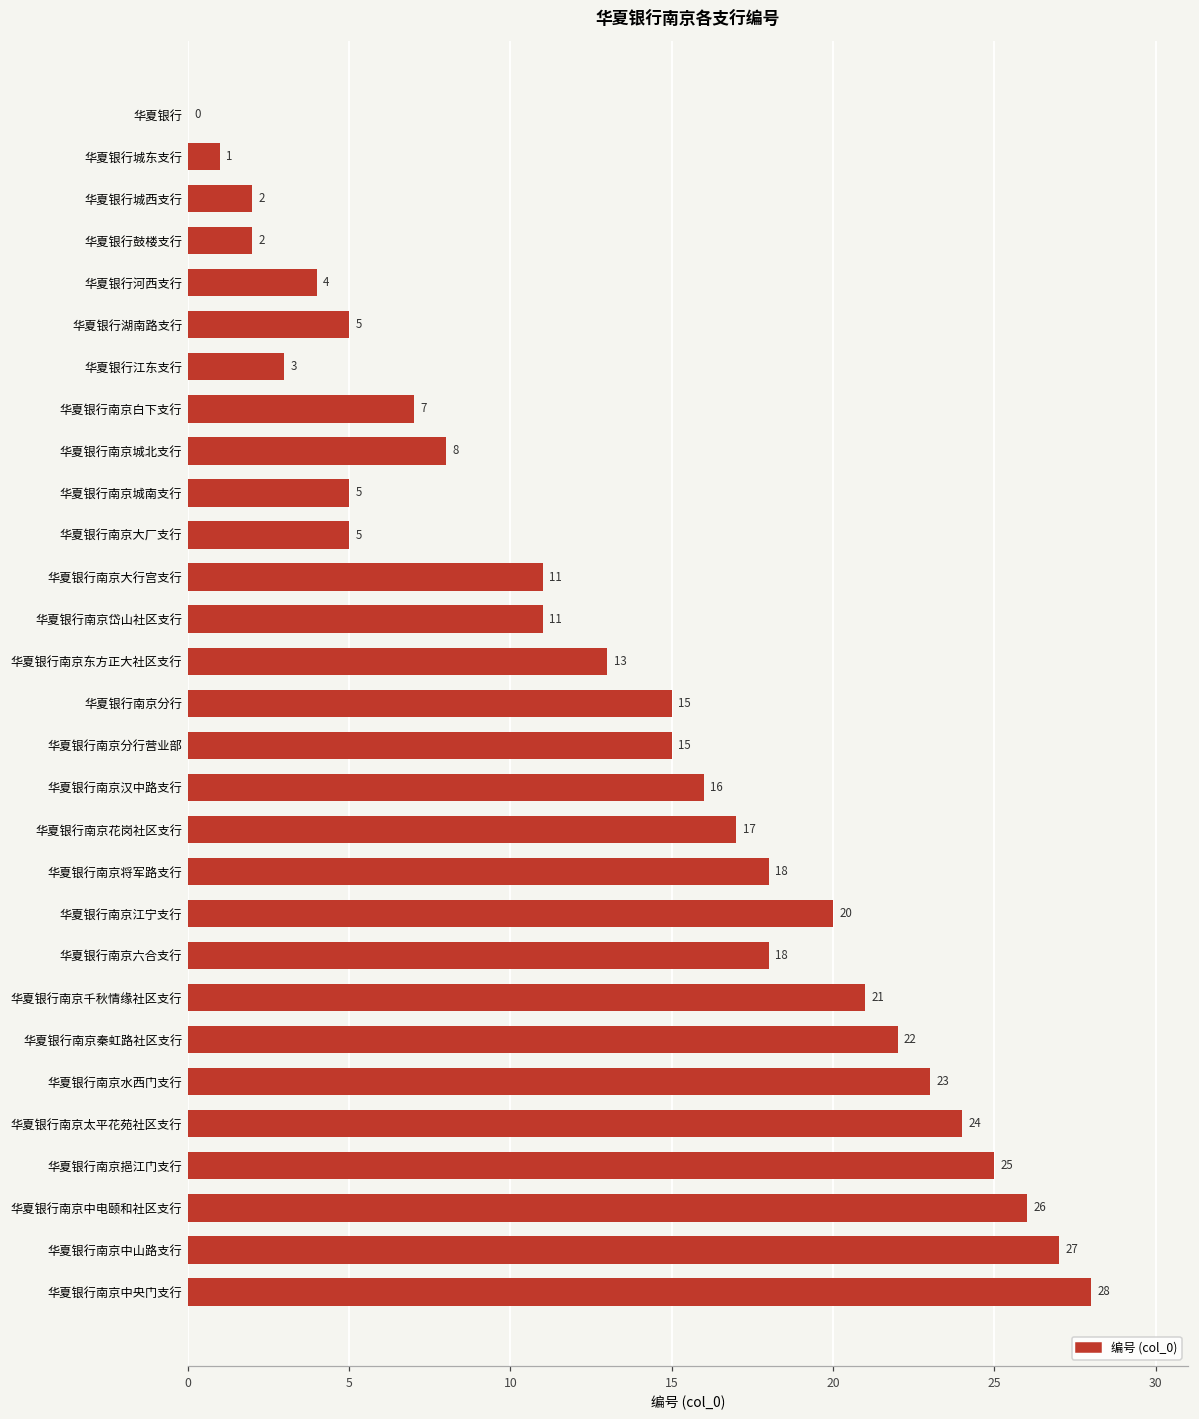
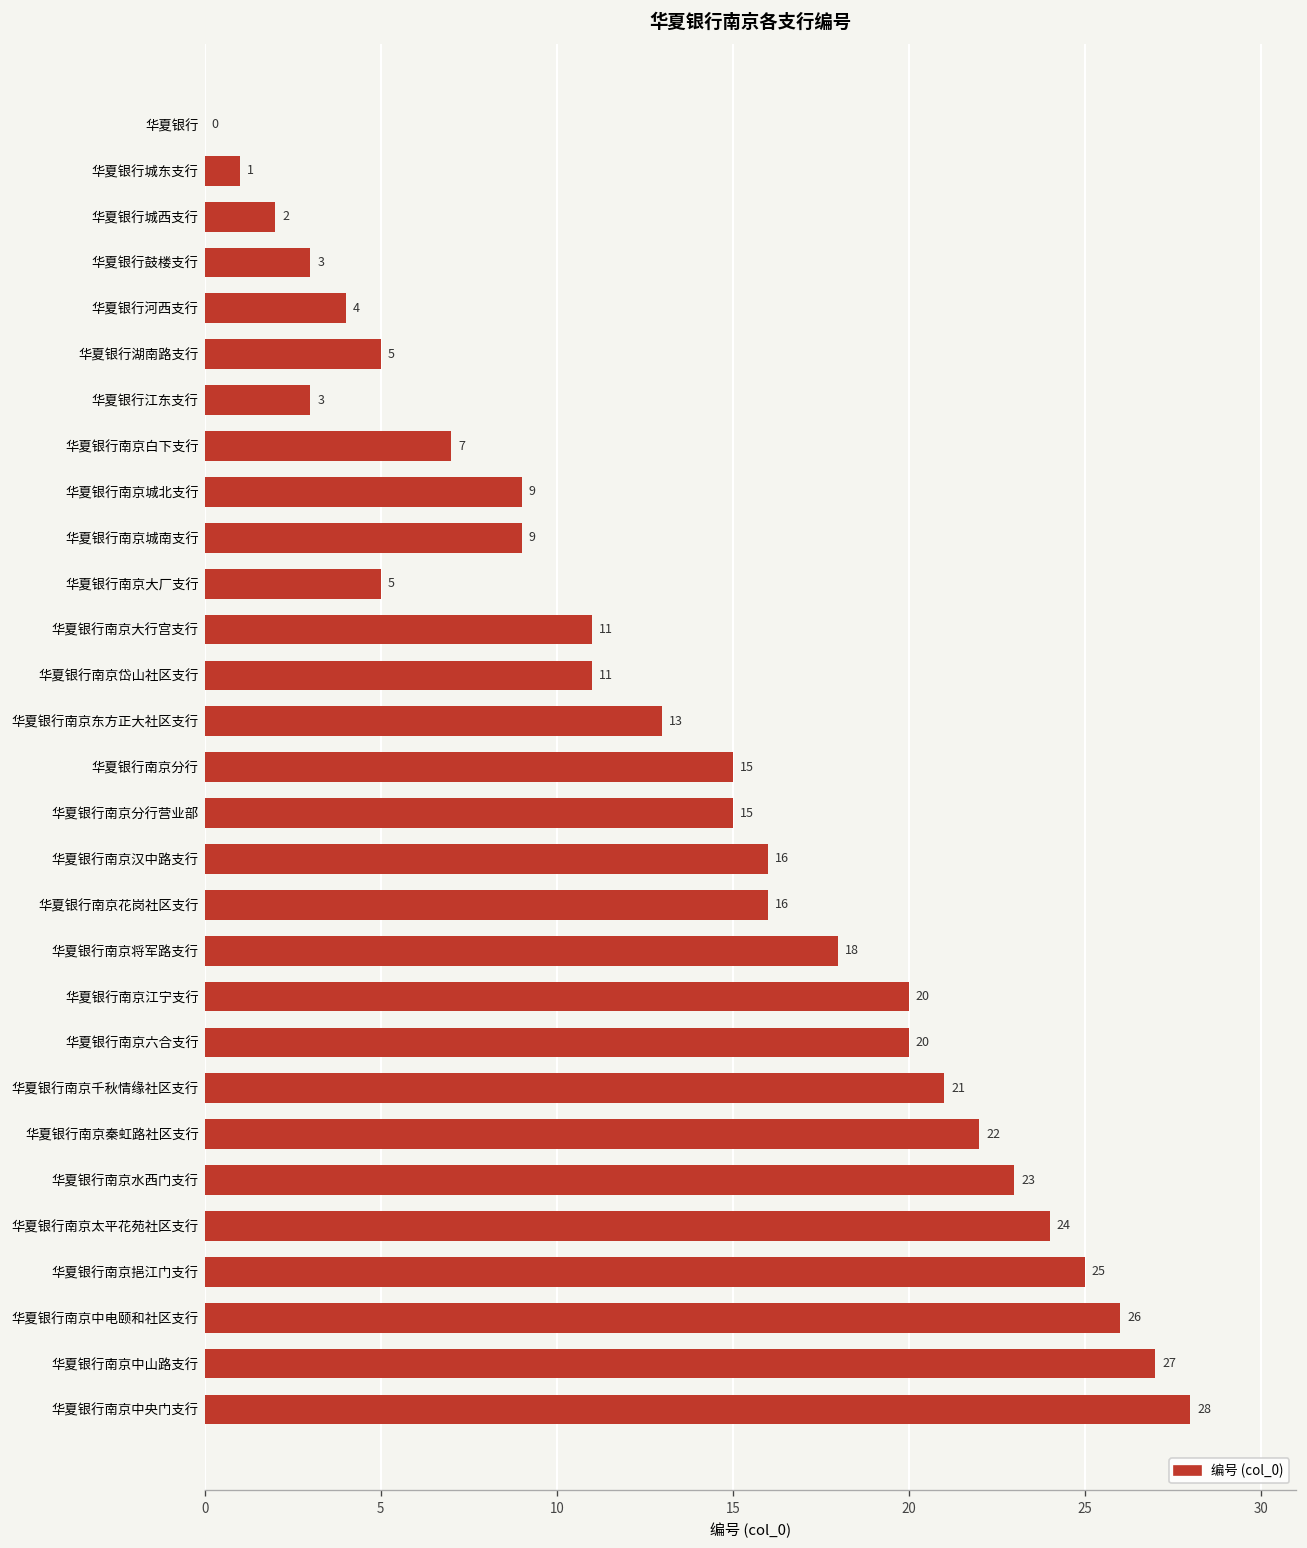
  {
    "华夏银行": 0,
    "华夏银行城东支行": 1,
    "华夏银行城西支行": 2,
-   "华夏银行鼓楼支行": 2,
+   "华夏银行鼓楼支行": 3,
    "华夏银行河西支行": 4,
    "华夏银行湖南路支行": 5,
    "华夏银行江东支行": 3,
    "华夏银行南京白下支行": 7,
-   "华夏银行南京城北支行": 8,
-   "华夏银行南京城南支行": 5,
+   "华夏银行南京城北支行": 9,
+   "华夏银行南京城南支行": 9,
    "华夏银行南京大厂支行": 5,
    "华夏银行南京大行宫支行": 11,
    "华夏银行南京岱山社区支行": 11,
    "华夏银行南京东方正大社区支行": 13,
    "华夏银行南京分行": 15,
    "华夏银行南京分行营业部": 15,
    "华夏银行南京汉中路支行": 16,
-   "华夏银行南京花岗社区支行": 17,
+   "华夏银行南京花岗社区支行": 16,
    "华夏银行南京将军路支行": 18,
    "华夏银行南京江宁支行": 20,
-   "华夏银行南京六合支行": 18,
+   "华夏银行南京六合支行": 20,
    "华夏银行南京千秋情缘社区支行": 21,
    "华夏银行南京秦虹路社区支行": 22,
    "华夏银行南京水西门支行": 23,
    "华夏银行南京太平花苑社区支行": 24,
    "华夏银行南京挹江门支行": 25,
    "华夏银行南京中电颐和社区支行": 26,
    "华夏银行南京中山路支行": 27,
    "华夏银行南京中央门支行": 28
  }
